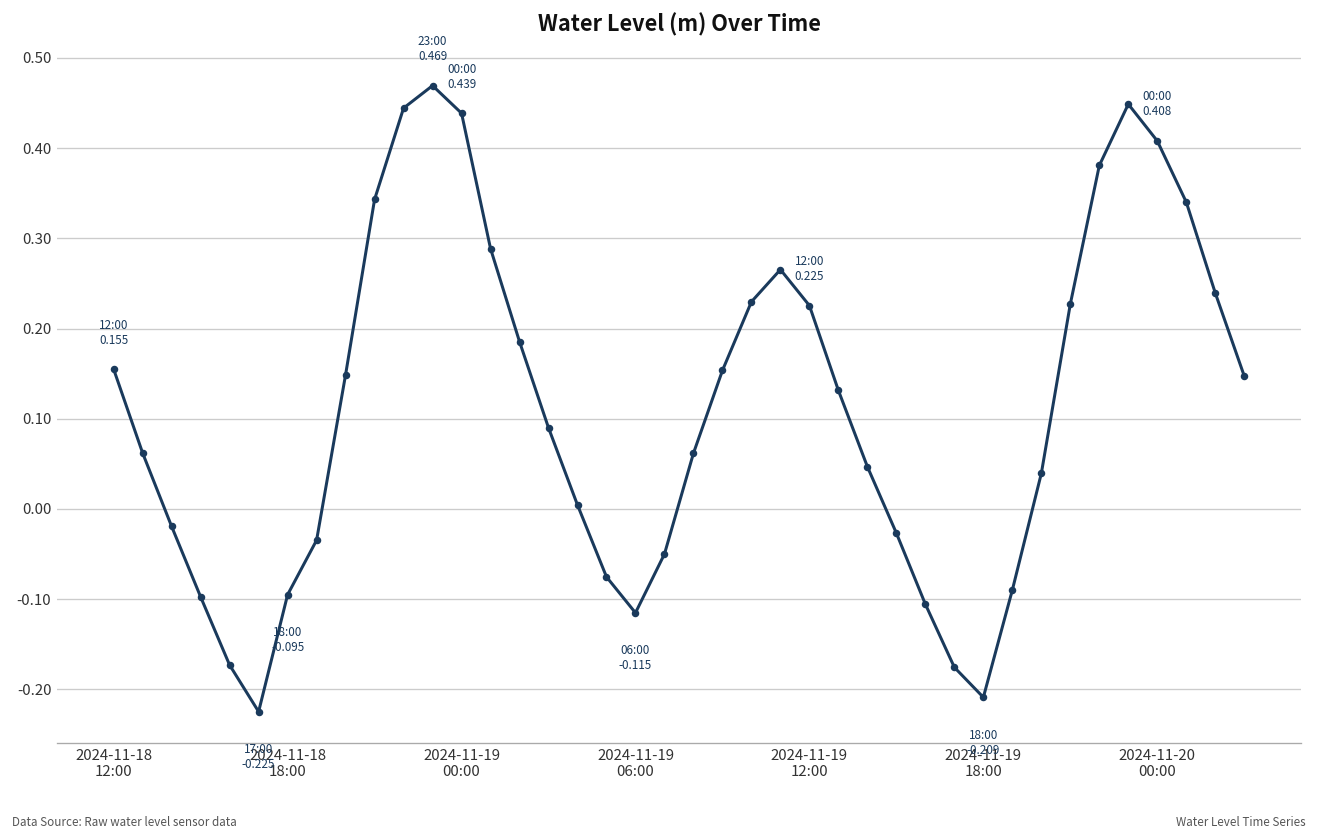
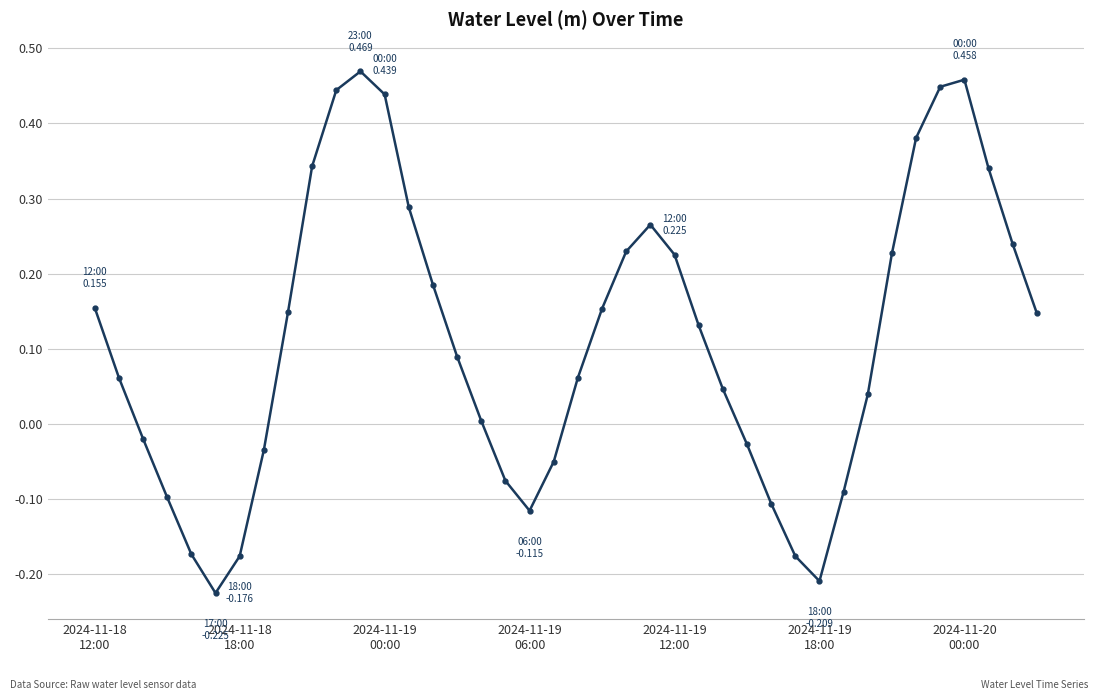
  {
    "2024-11-18 12:00": "00",
-   "2024-11-18 18:00": "-0.095",
+   "2024-11-18 18:00": "-0.176",
    "2024-11-19 00:00": "0.439",
    "2024-11-19 12:00": "0.225",
-   "2024-11-20 00:00": "0.408"
+   "2024-11-20 00:00": "0.458"
  }
